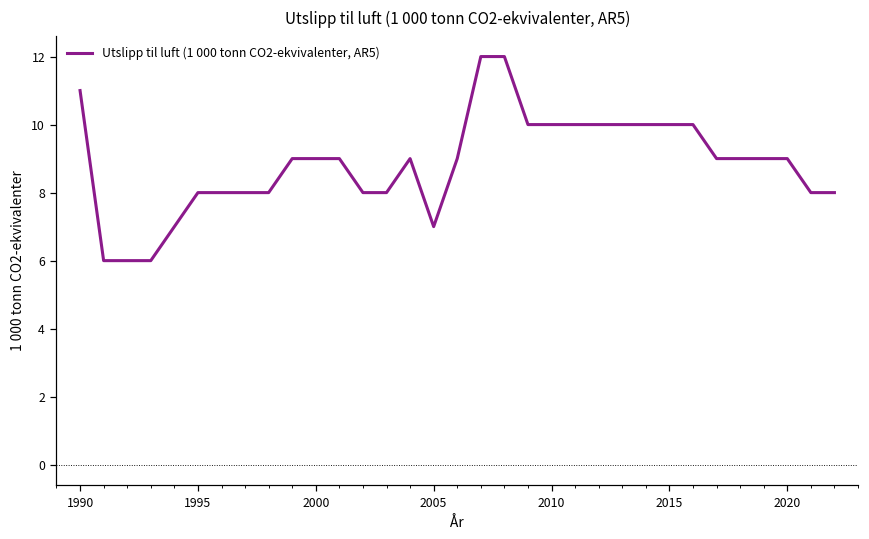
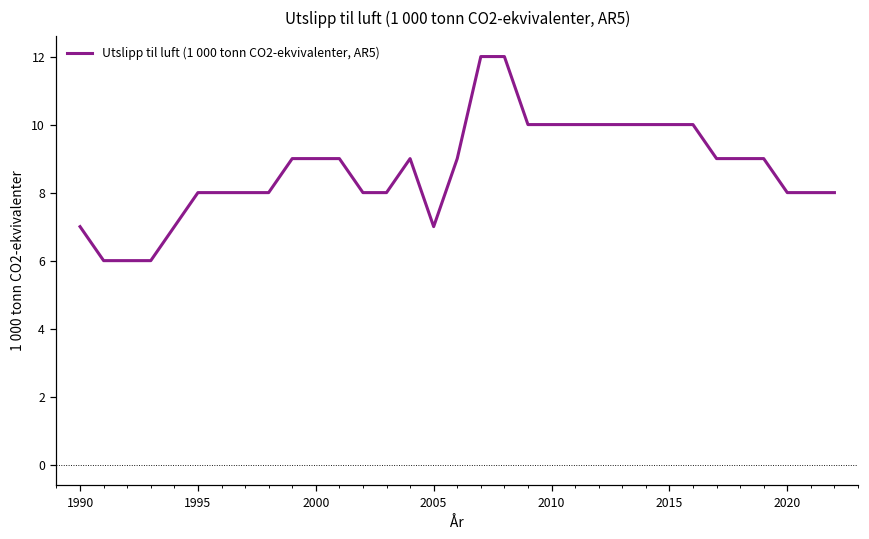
  {
-   "1990": 11,
+   "1990": 7,
    "1995": 8,
    "2000": 9,
    "2005": 7,
    "2010": 10,
    "2015": 10,
-   "2020": 9
+   "2020": 8
  }
